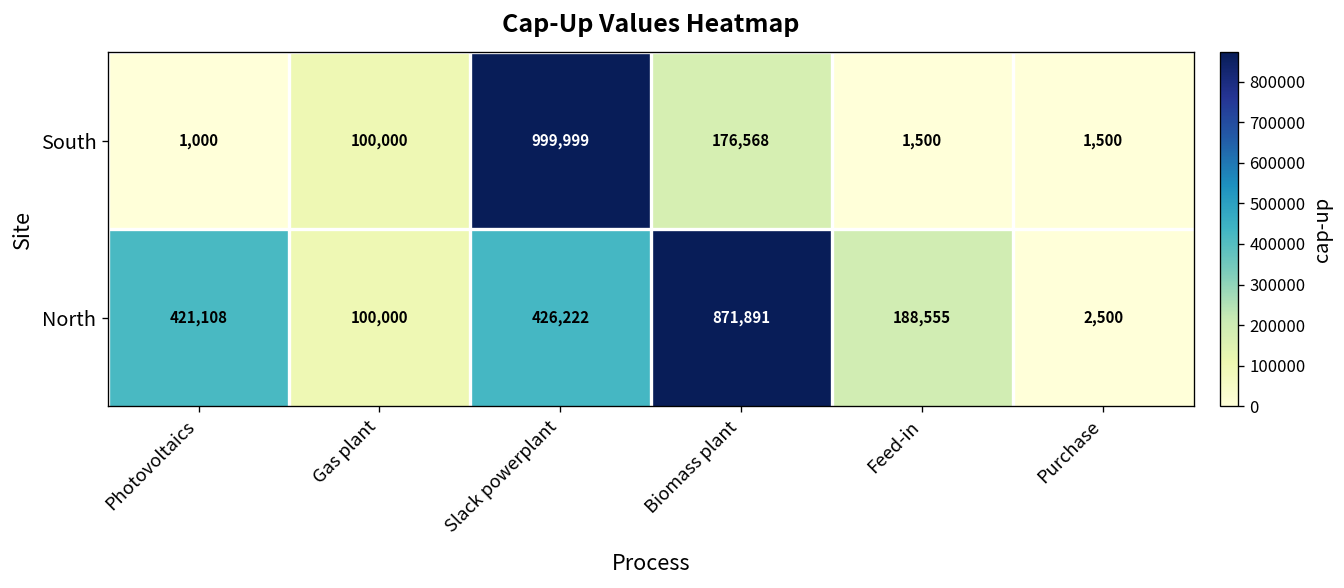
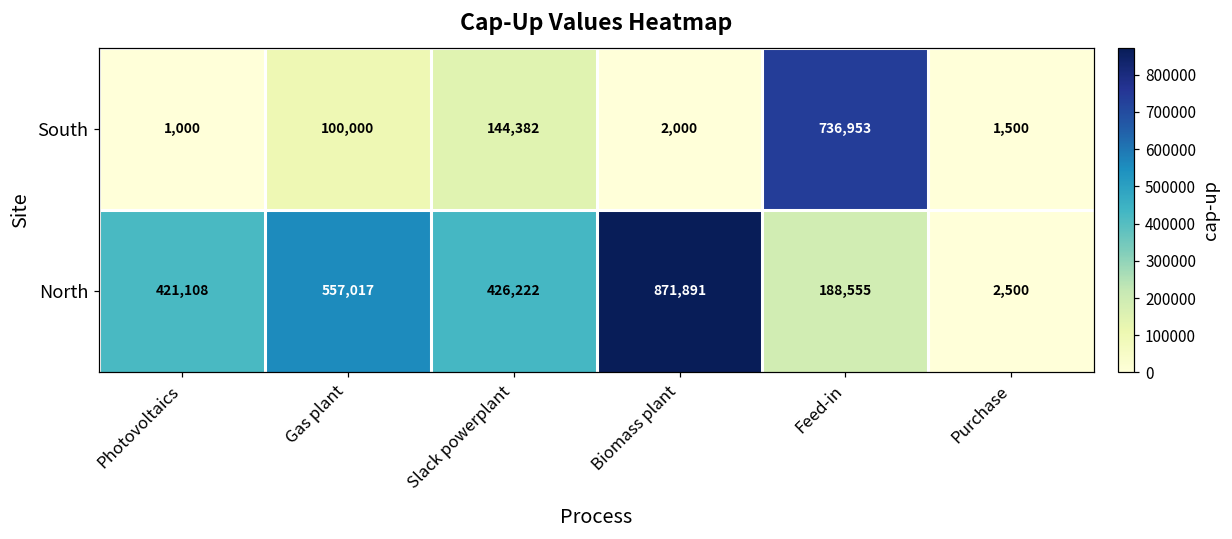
  {
    "South": {
      "Photovoltaics": "1,000",
      "Gas plant": "100,000",
-     "Slack powerplant": "999,999",
-     "Biomass plant": "176,568",
-     "Feed-in": "1,500",
+     "Slack powerplant": "144,382",
+     "Biomass plant": "2,000",
+     "Feed-in": "736,953",
      "Purchase": "1,500"
    },
    "North": {
      "Photovoltaics": "421,108",
-     "Gas plant": "100,000",
+     "Gas plant": "557,017",
      "Slack powerplant": "426,222",
      "Biomass plant": "871,891",
      "Feed-in": "188,555",
      "Purchase": "2,500"
    }
  }
